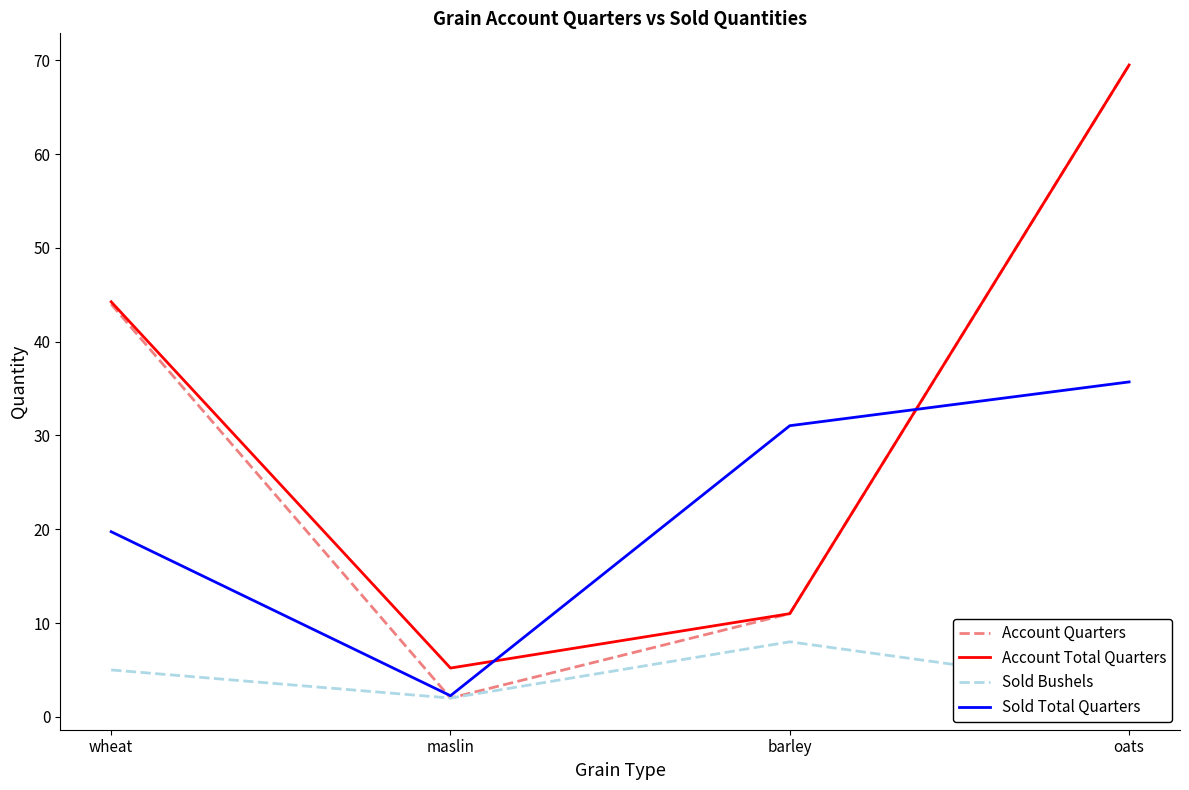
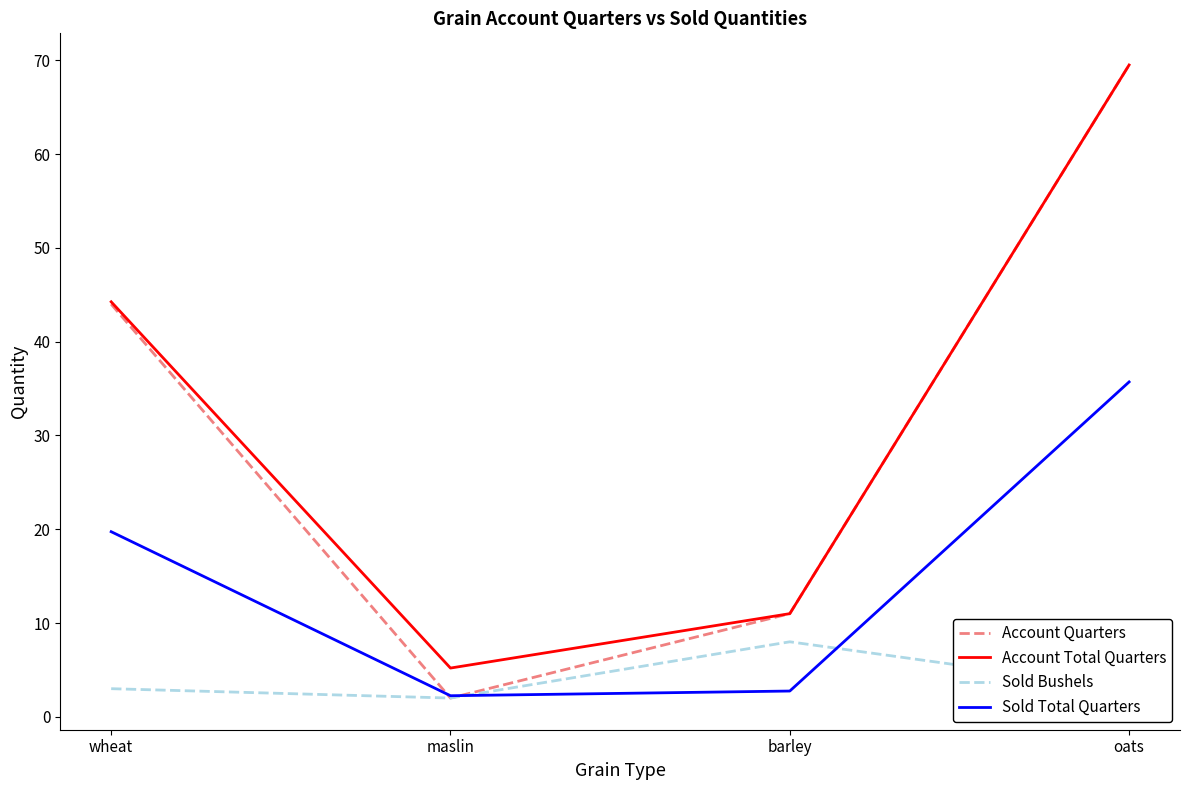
  {
    "Account Total Quarters": {
      "maslin": 5
    },
    "Sold Bushels": {
-     "wheat": 5,
+     "wheat": 3,
      "barley": 8
    },
    "Sold Total Quarters": {
      "wheat": 20,
-     "barley": 31,
+     "barley": 3,
      "oats": 36
    }
  }
